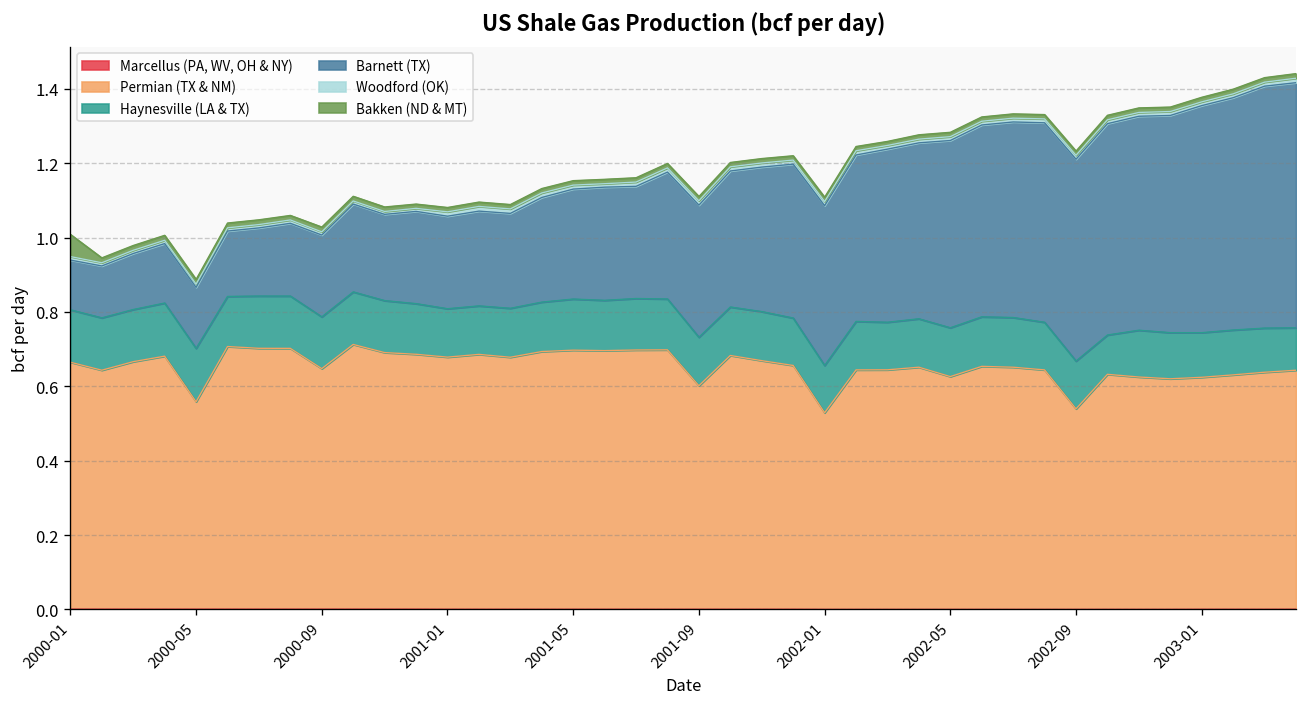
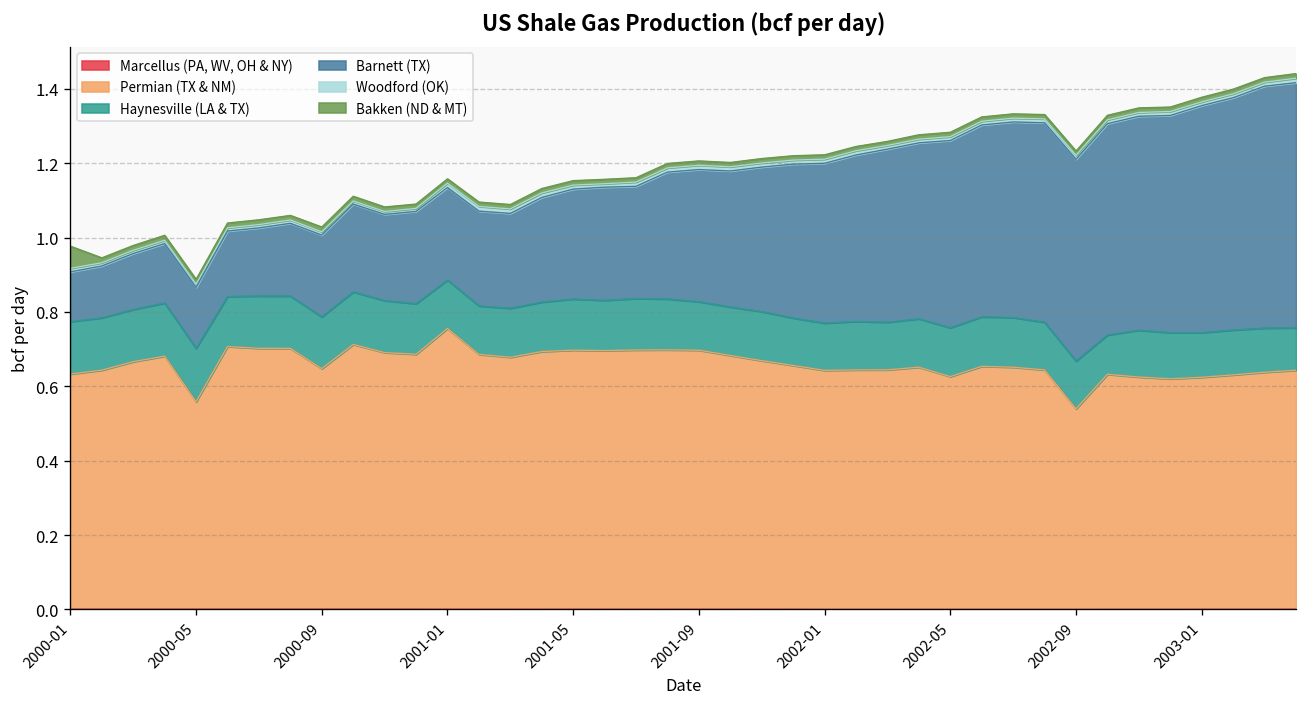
  {
    "Marcellus (PA, WV, OH & NY)": {
      "2000-01": 0.00,
      "2000-05": 0.00,
      "2000-09": 0.00,
      "2001-01": 0.00,
      "2001-05": 0.00,
      "2001-09": 0.00,
      "2002-01": 0.00,
      "2002-05": 0.00,
      "2002-09": 0.00,
      "2003-01": 0.00
    },
    "Permian (TX & NM)": {
-     "2000-01": 0.66,
+     "2000-01": 0.63,
      "2000-05": 0.56,
      "2000-09": 0.65,
-     "2001-01": 0.68,
+     "2001-01": 0.75,
      "2001-05": 0.70,
-     "2001-09": 0.60,
-     "2002-01": 0.53,
+     "2001-09": 0.70,
+     "2002-01": 0.64,
      "2002-05": 0.63,
      "2002-09": 0.54,
      "2003-01": 0.62
    },
    "Woodford (OK)": {
      "2000-01": 0.01,
      "2000-05": 0.01,
      "2000-09": 0.01,
      "2001-01": 0.01,
      "2001-05": 0.01,
      "2001-09": 0.01,
      "2002-01": 0.01,
      "2002-05": 0.01,
      "2002-09": 0.01,
      "2003-01": 0.01
    },
    "Bakken (ND & MT)": {
      "2000-01": 0.06,
      "2000-05": 0.01,
      "2000-09": 0.01,
      "2001-01": 0.01,
      "2001-05": 0.01,
      "2001-09": 0.01,
      "2002-01": 0.01,
      "2002-05": 0.01,
      "2002-09": 0.01,
      "2003-01": 0.01
    }
  }
